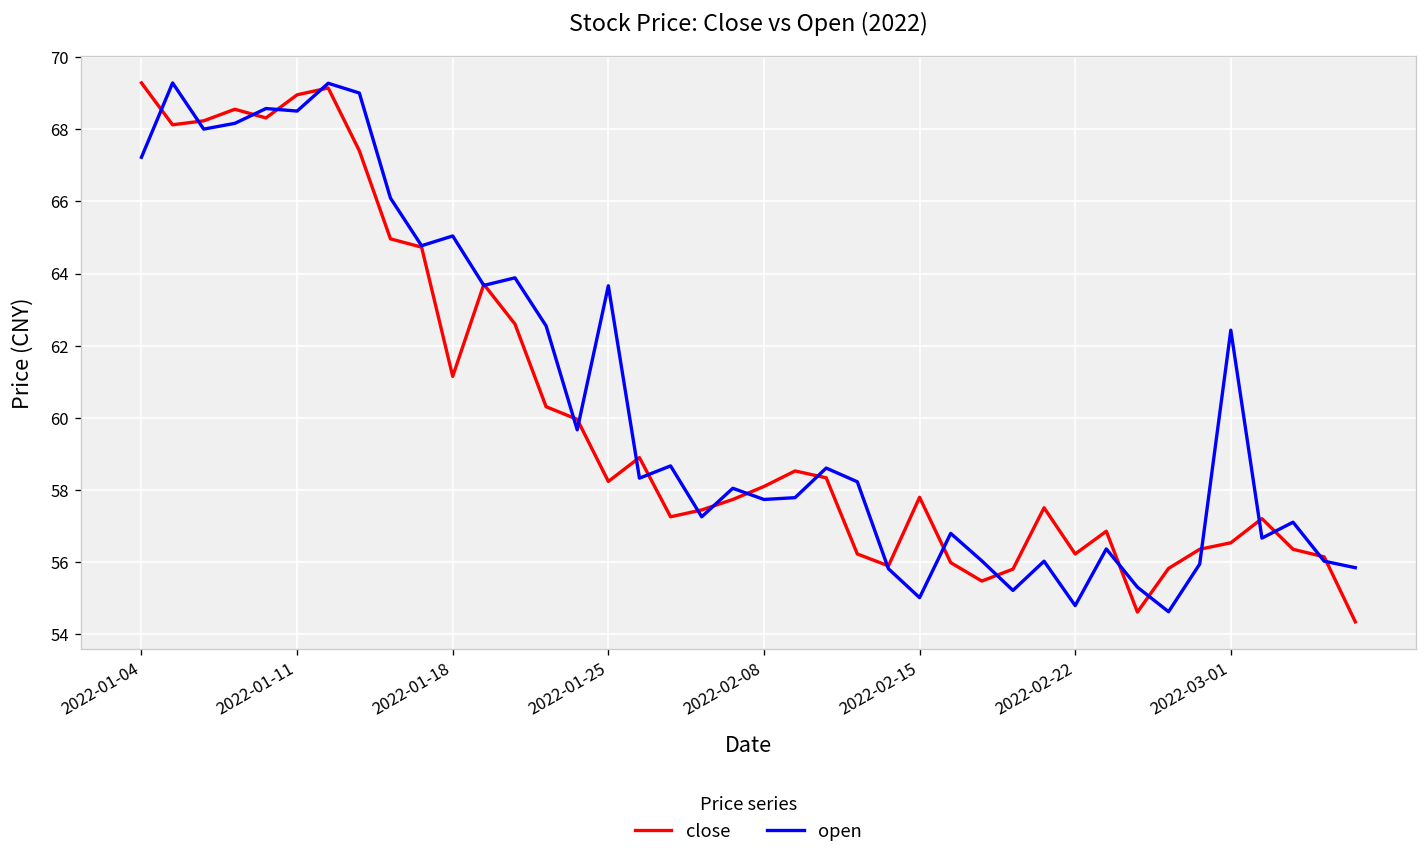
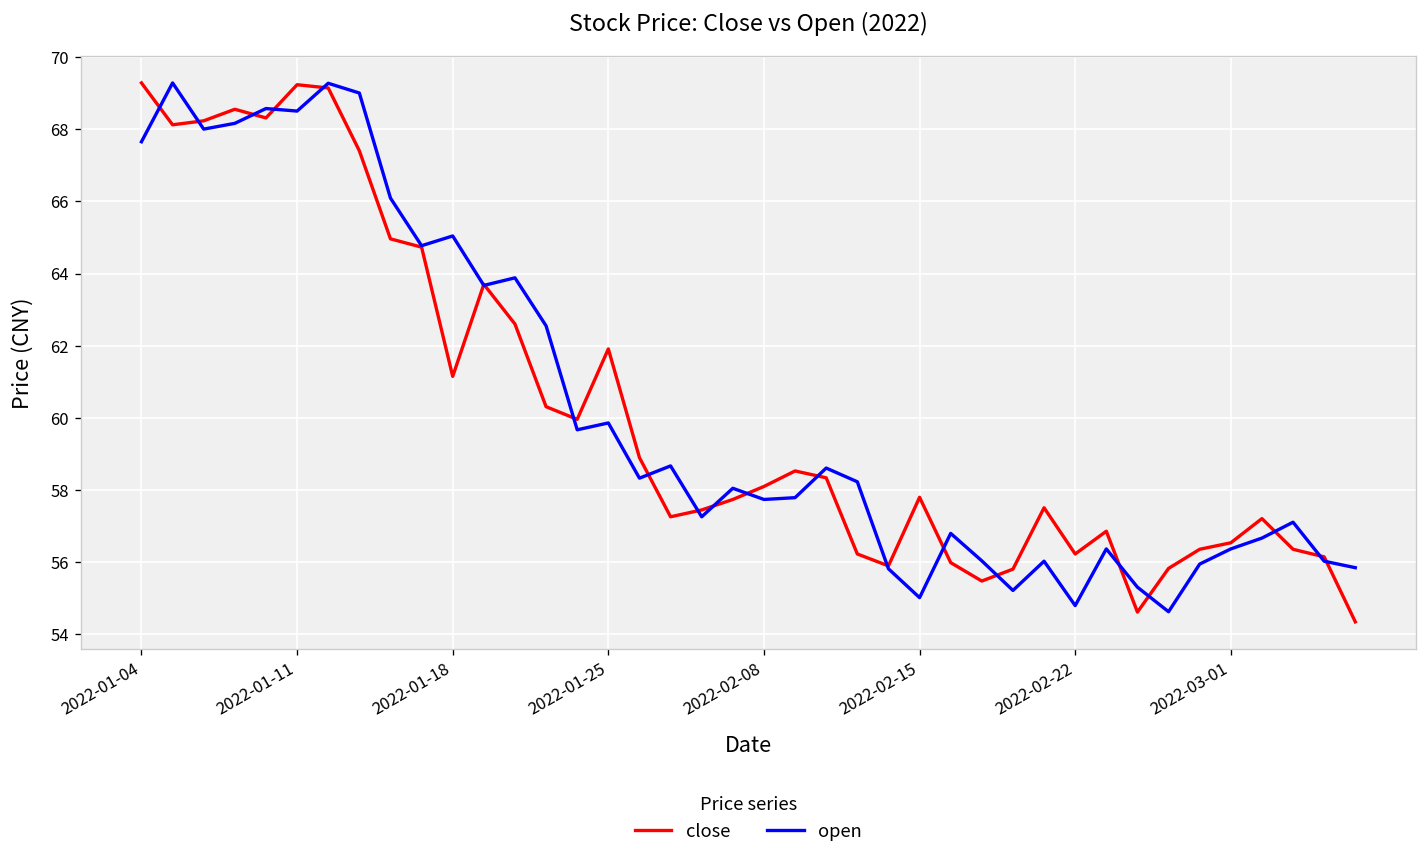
  {
    "close": {
      "2022-01-04": 69.3,
-     "2022-01-11": 69.0,
+     "2022-01-11": 69.2,
      "2022-01-18": 61.2,
-     "2022-01-25": 58.2,
+     "2022-01-25": 61.9,
      "2022-02-08": 58.1,
      "2022-02-15": 57.8,
      "2022-02-22": 56.2,
      "2022-03-01": 56.5
    },
    "open": {
-     "2022-01-04": 67.2,
+     "2022-01-04": 67.7,
      "2022-01-11": 68.5,
      "2022-01-18": 65.0,
-     "2022-01-25": 63.7,
+     "2022-01-25": 59.9,
      "2022-02-08": 57.7,
      "2022-02-15": 55.0,
      "2022-02-22": 54.8,
-     "2022-03-01": 62.4
+     "2022-03-01": 56.4
    }
  }
